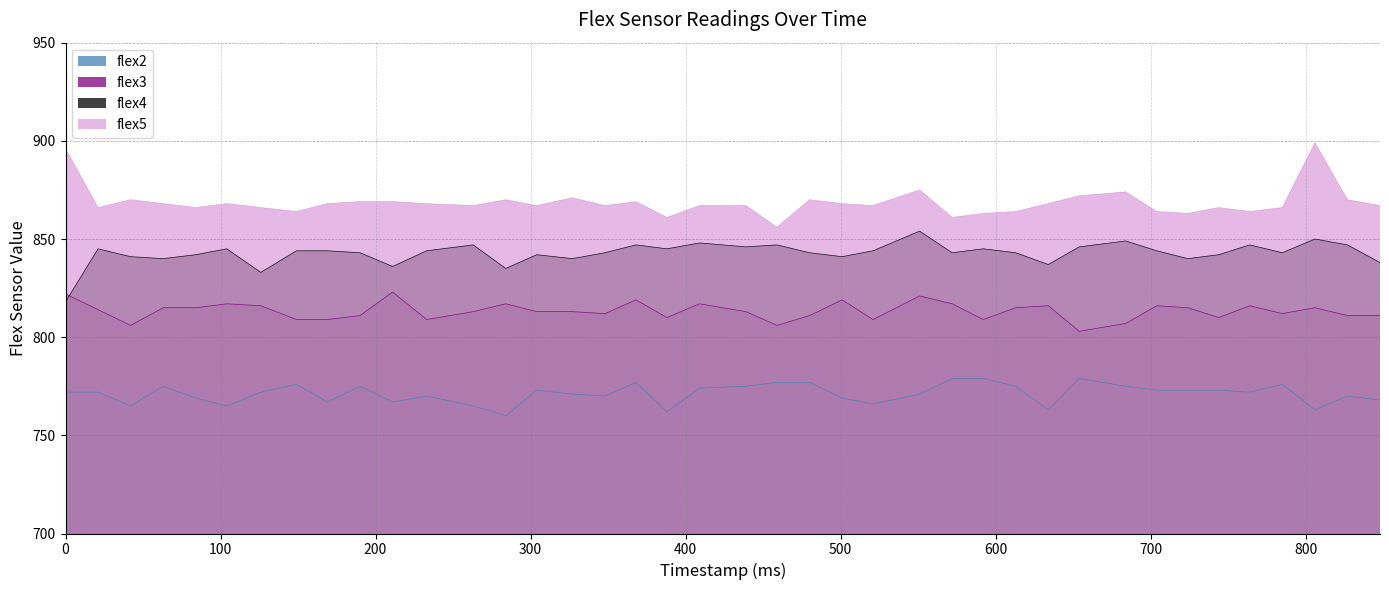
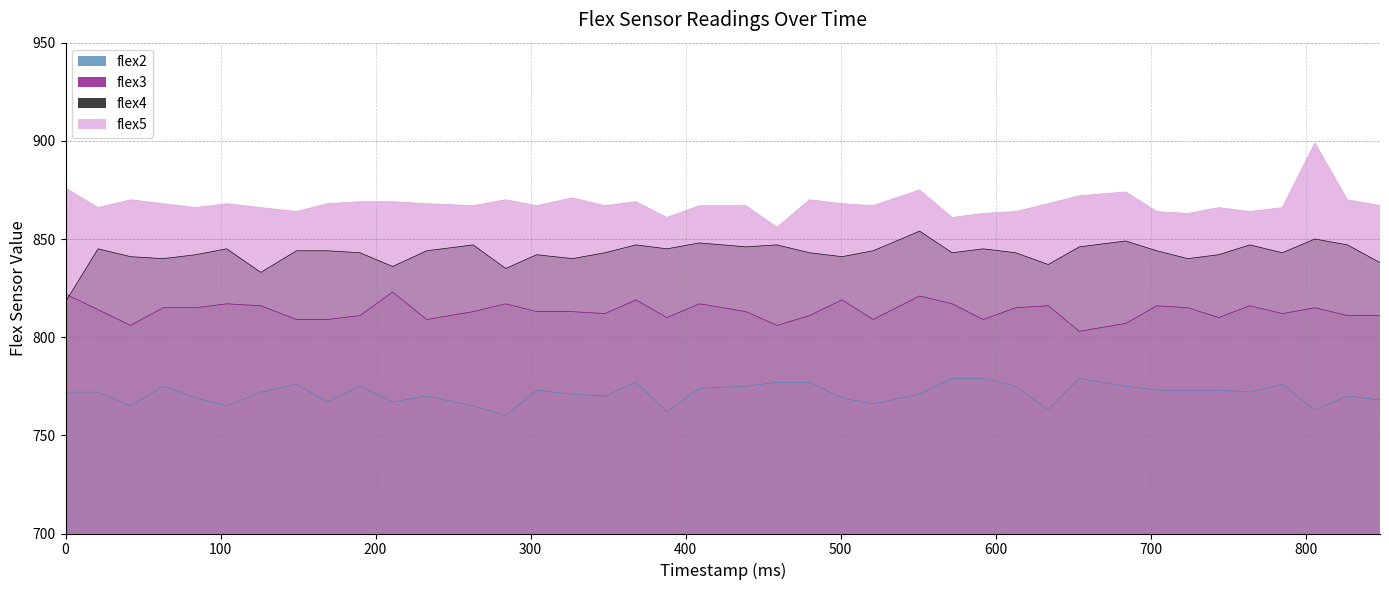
  {
    "flex2": {
      "0": 772
    },
    "flex3": {
      "0": 822
    },
    "flex4": {
      "0": 818
    },
    "flex5": {
-     "0": 896
+     "0": 876
    }
  }
